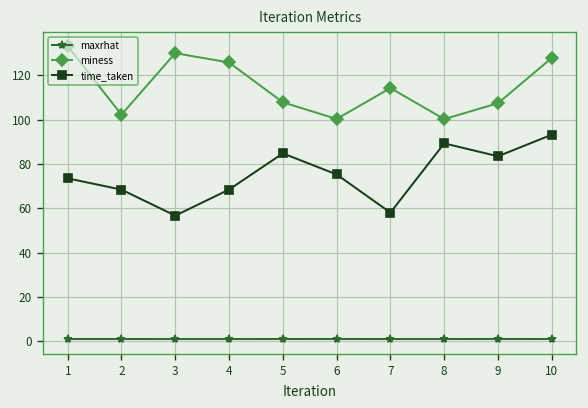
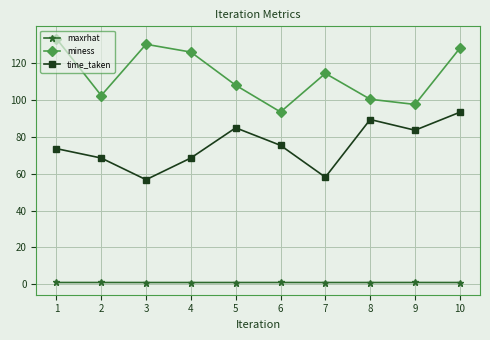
  {
    "miness": {
      "2": 102,
      "3": 130,
      "4": 126,
      "5": 108,
-     "6": 100,
+     "6": 93,
      "7": 114,
      "8": 100,
-     "9": 107,
+     "9": 97,
      "10": 128
    }
  }
